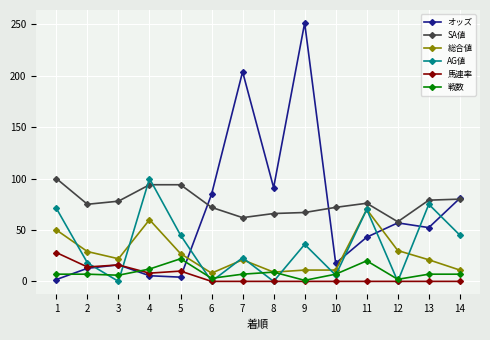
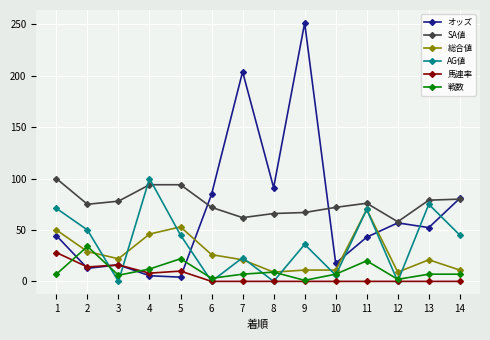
  {
    "オッズ": {
-     "1": 2,
+     "1": 45,
      "5": 4,
      "6": 85,
      "7": 204,
      "8": 91,
      "9": 251,
      "10": 18,
      "11": 43,
      "13": 52
    },
    "SA値": {
      "1": 100,
      "2": 75,
      "3": 78,
      "4": 94,
      "5": 94,
      "6": 72,
      "7": 62,
      "8": 66,
      "9": 67,
      "10": 72,
      "11": 76,
      "13": 79
    },
    "総合値": {
      "1": 50,
      "2": 29,
      "3": 22,
-     "4": 60,
-     "5": 27,
-     "6": 8,
+     "4": 46,
+     "5": 53,
+     "6": 26,
      "9": 11,
      "10": 11,
-     "12": 30,
+     "12": 9,
      "13": 21,
      "14": 11
    },
    "AG値": {
      "1": 71,
-     "2": 18,
+     "2": 50,
      "3": 0,
      "4": 100,
      "5": 45,
      "9": 36,
      "13": 75,
      "14": 45
    },
    "馬連率": {
      "1": 28,
      "5": 10,
      "7": 0,
      "10": 0,
      "11": 0,
      "13": 0,
      "14": 0
    },
    "戦数": {
      "1": 7,
-     "2": 7,
+     "2": 34,
      "3": 6,
      "4": 12,
      "5": 22,
      "6": 3,
      "7": 7,
      "11": 20,
      "13": 7,
      "14": 7
    }
  }
